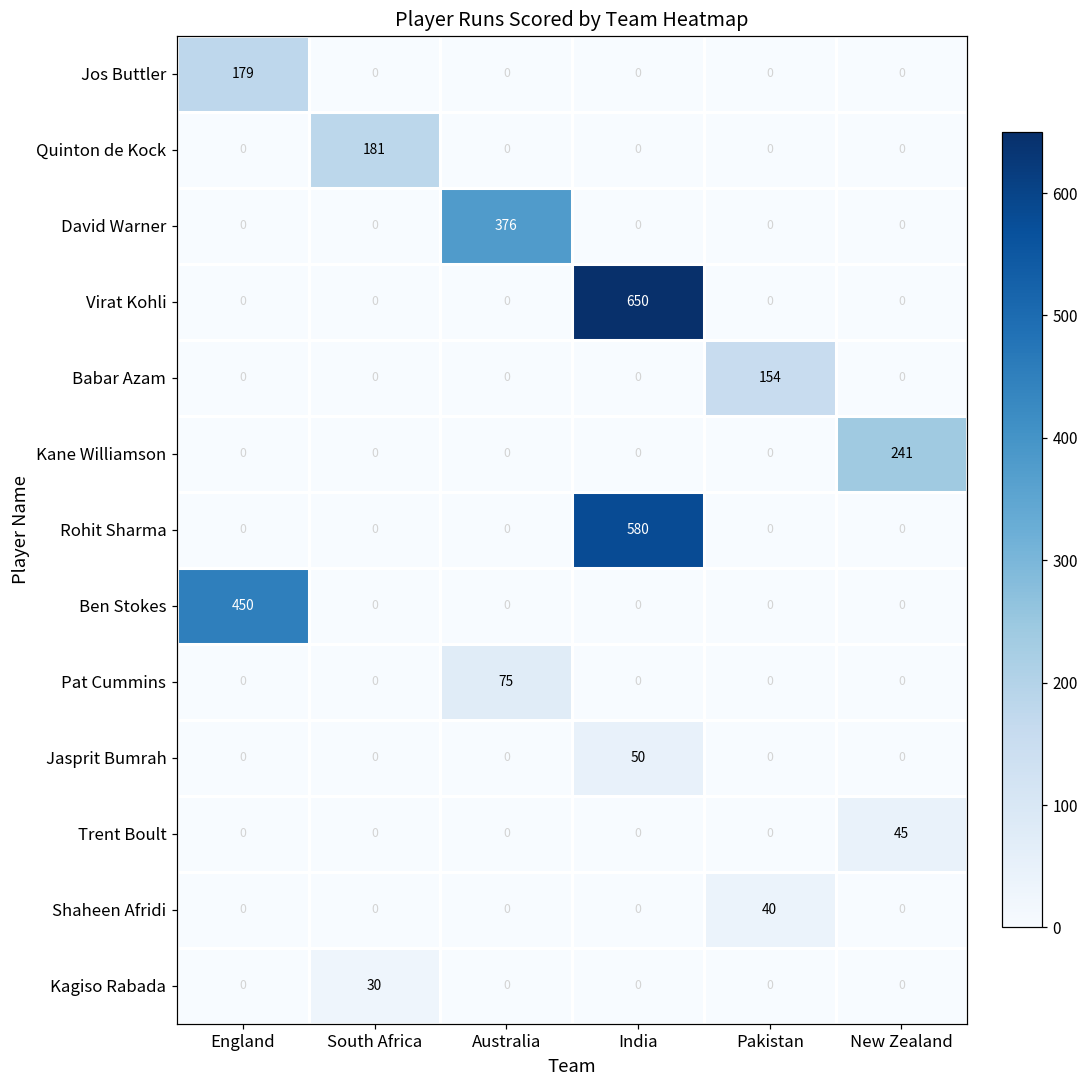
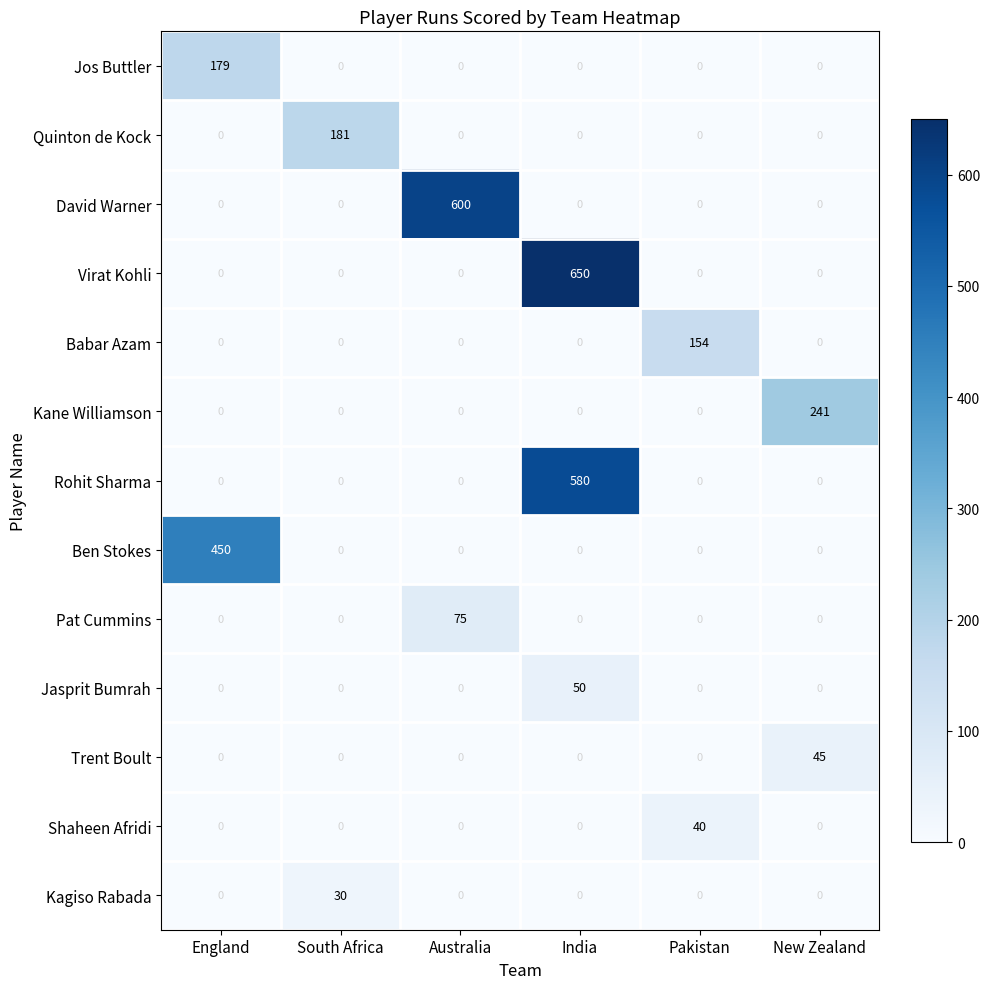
  {
    "Jos Buttler": {
      "England": 179
    },
    "Quinton de Kock": {
      "South Africa": 181
    },
    "David Warner": {
-     "Australia": 376
+     "Australia": 600
    },
    "Virat Kohli": {
      "India": 650
    },
    "Babar Azam": {
      "Pakistan": 154
    },
    "Kane Williamson": {
      "New Zealand": 241
    },
    "Rohit Sharma": {
      "India": 580
    },
    "Ben Stokes": {
      "England": 450
    },
    "Pat Cummins": {
      "Australia": 75
    },
    "Jasprit Bumrah": {
      "India": 50
    },
    "Trent Boult": {
      "New Zealand": 45
    },
    "Shaheen Afridi": {
      "Pakistan": 40
    },
    "Kagiso Rabada": {
      "South Africa": 30
    }
  }
